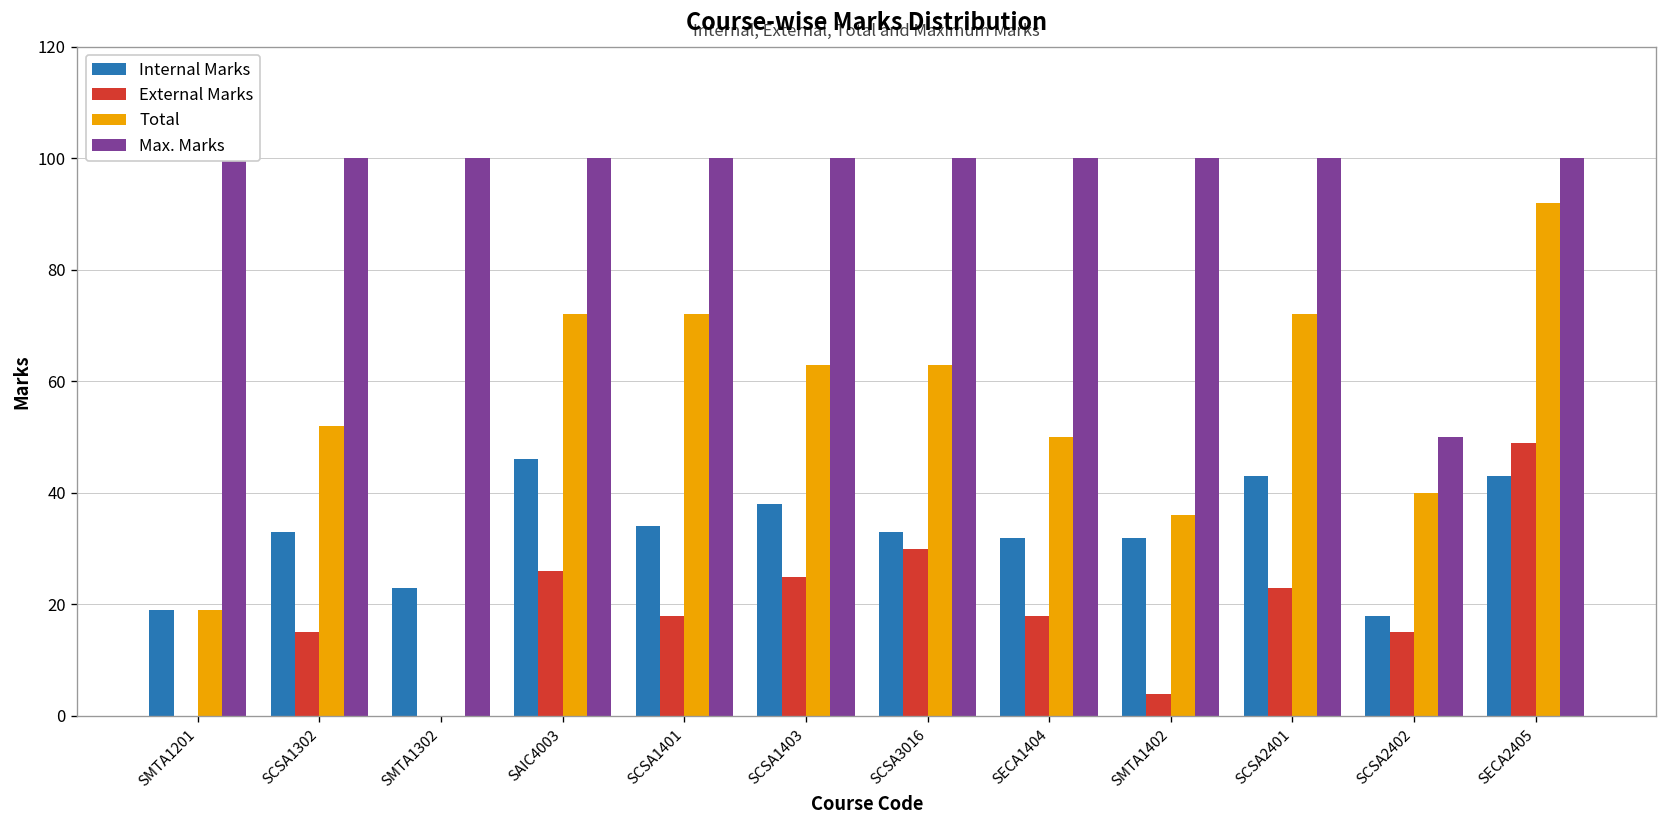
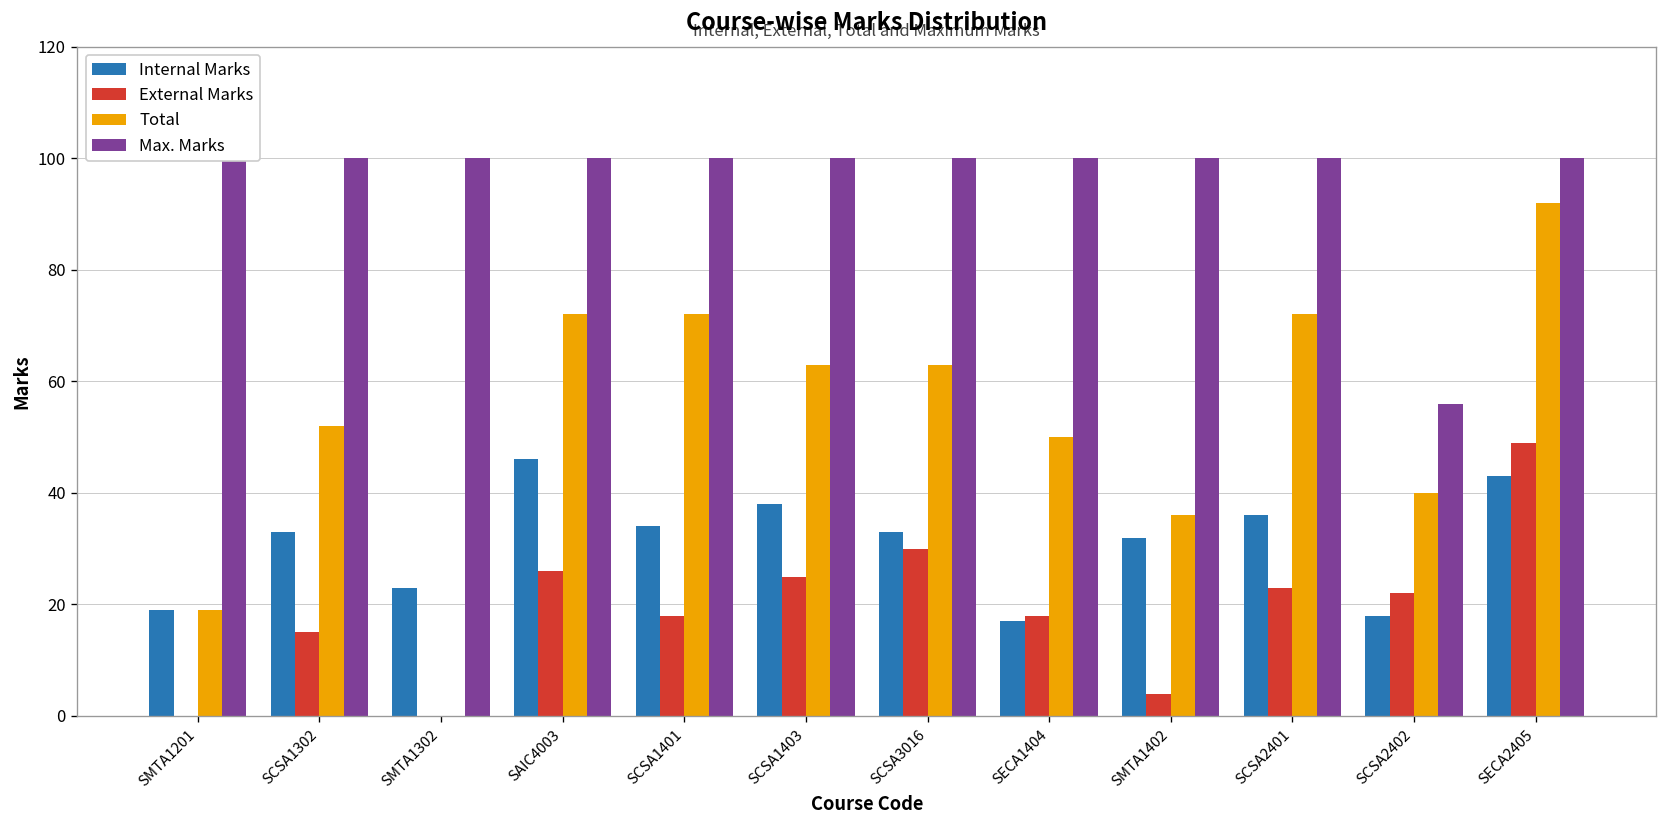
  {
    "Internal Marks": {
      "SMTA1201": 19,
      "SCSA1302": 33,
      "SMTA1302": 23,
      "SAIC4003": 46,
      "SCSA1401": 34,
      "SCSA1403": 38,
      "SCSA3016": 33,
-     "SECA1404": 32,
+     "SECA1404": 17,
      "SMTA1402": 32,
-     "SCSA2401": 43,
+     "SCSA2401": 36,
      "SCSA2402": 18,
      "SECA2405": 43
    },
    "External Marks": {
      "SMTA1201": 0,
      "SCSA1302": 15,
      "SMTA1302": 0,
      "SAIC4003": 26,
      "SCSA1401": 18,
      "SCSA1403": 25,
      "SCSA3016": 30,
      "SECA1404": 18,
      "SMTA1402": 4,
      "SCSA2401": 23,
-     "SCSA2402": 15,
+     "SCSA2402": 22,
      "SECA2405": 49
    },
    "Total": {
      "SMTA1201": 19,
      "SCSA1302": 52,
      "SMTA1302": 0,
      "SAIC4003": 72,
      "SCSA1401": 72,
      "SCSA1403": 63,
      "SCSA3016": 63,
      "SECA1404": 50,
      "SMTA1402": 36,
      "SCSA2401": 72,
      "SCSA2402": 40,
      "SECA2405": 92
    },
    "Max. Marks": {
      "SCSA1302": 100,
      "SMTA1302": 100,
      "SAIC4003": 100,
      "SCSA1401": 100,
      "SCSA1403": 100,
      "SCSA3016": 100,
      "SECA1404": 100,
      "SMTA1402": 100,
      "SCSA2401": 100,
-     "SCSA2402": 50,
+     "SCSA2402": 56,
      "SECA2405": 100
    }
  }
